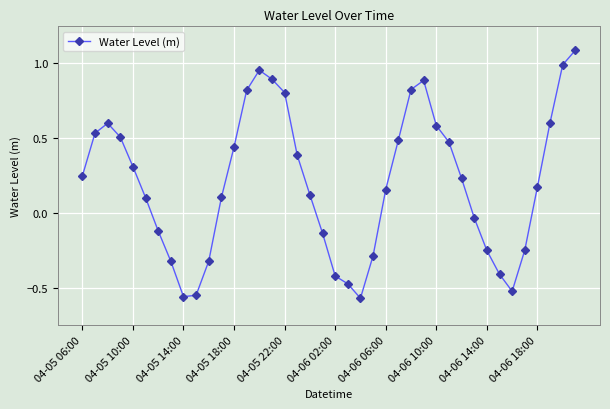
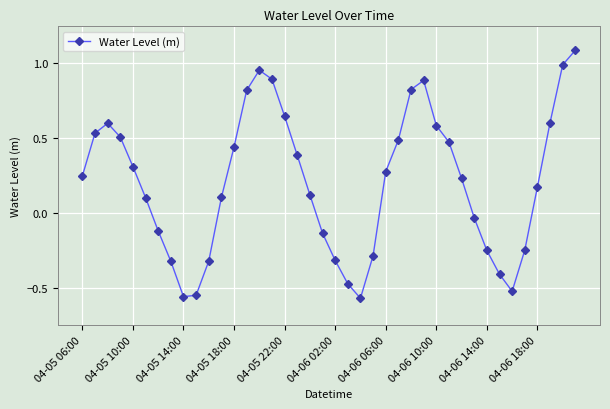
  {
    "04-05 06:00": 0.25,
    "04-05 10:00": 0.31,
    "04-05 14:00": -0.56,
    "04-05 18:00": 0.44,
-   "04-05 22:00": 0.80,
-   "04-06 02:00": -0.42,
-   "04-06 06:00": 0.16,
+   "04-05 22:00": 0.65,
+   "04-06 02:00": -0.32,
+   "04-06 06:00": 0.28,
    "04-06 10:00": 0.58,
    "04-06 14:00": -0.25,
    "04-06 18:00": 0.17
  }
